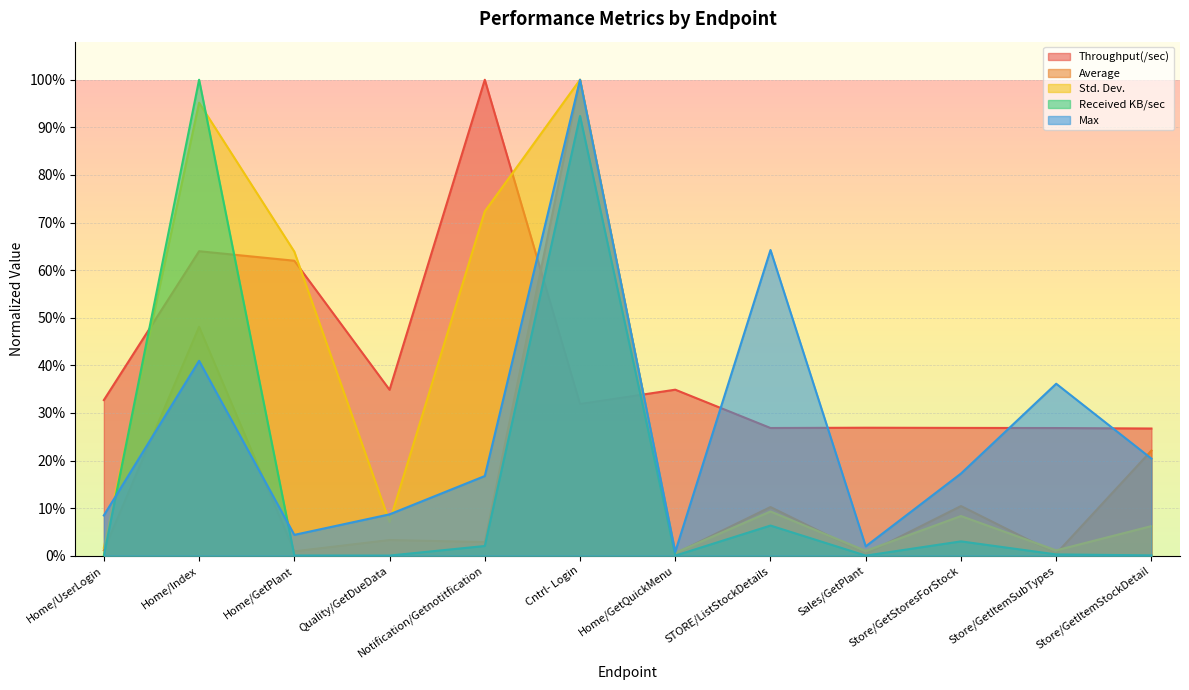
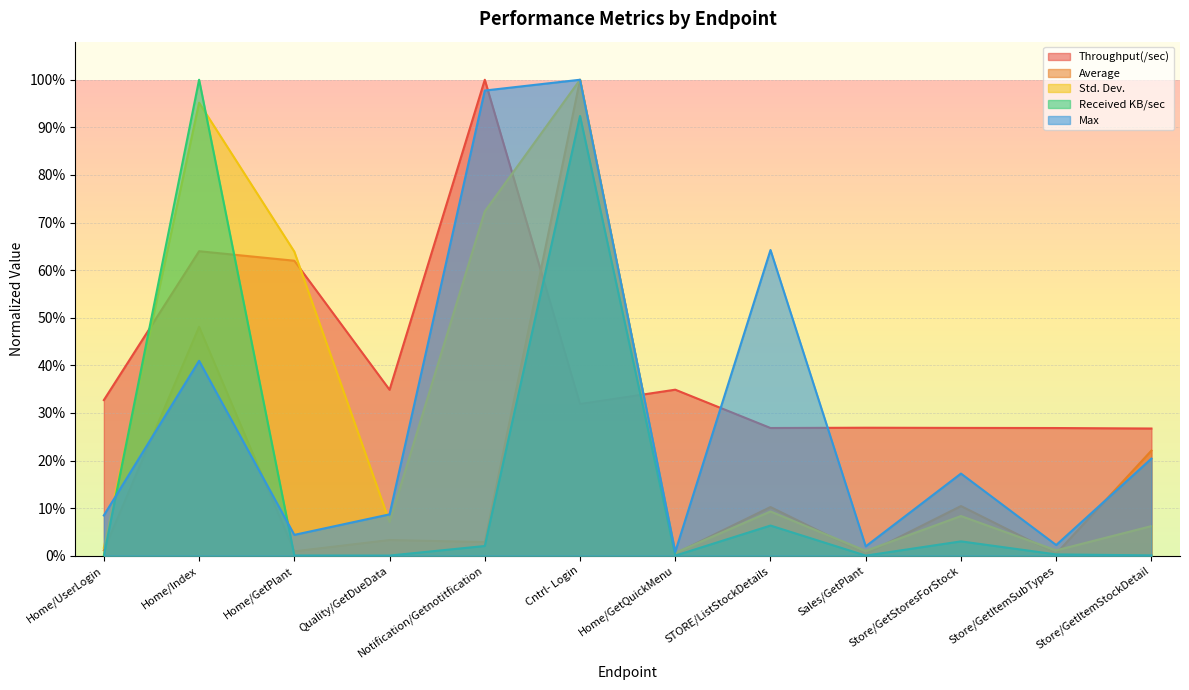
  {
    "Std. Dev.": {
      "Home/Index": "95%",
      "Home/GetPlant": "64%",
      "Quality/GetDueData": "7%",
      "Notification/Getnotitfication": "72%",
      "STORE/ListStockDetails": "9%",
      "Sales/GetPlant": "1%",
      "Store/GetStoresForStock": "8%",
      "Store/GetItemSubTypes": "1%",
      "Store/GetItemStockDetail": "6%"
    },
    "Received KB/sec": {
      "Home/UserLogin": "0%",
      "Home/Index": "100%",
      "Home/GetPlant": "0%",
      "Quality/GetDueData": "0%",
      "Notification/Getnotitfication": "2%",
      "Cntrl- Login": "92%",
      "STORE/ListStockDetails": "6%",
      "Store/GetStoresForStock": "3%",
      "Store/GetItemStockDetail": "0%"
    },
    "Max": {
      "Home/UserLogin": "8%",
      "Home/Index": "41%",
      "Home/GetPlant": "4%",
      "Quality/GetDueData": "9%",
-     "Notification/Getnotitfication": "17%",
+     "Notification/Getnotitfication": "98%",
      "STORE/ListStockDetails": "64%",
      "Sales/GetPlant": "2%",
      "Store/GetStoresForStock": "17%",
-     "Store/GetItemSubTypes": "36%",
+     "Store/GetItemSubTypes": "2%",
      "Store/GetItemStockDetail": "20%"
    }
  }
